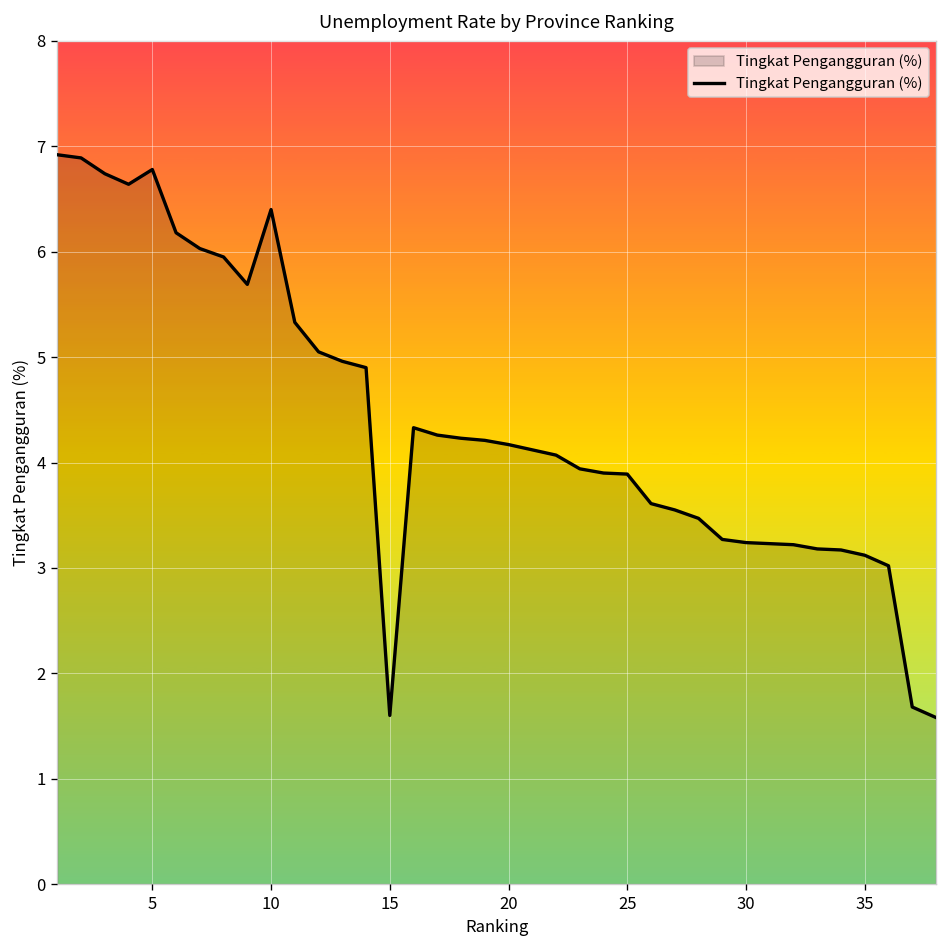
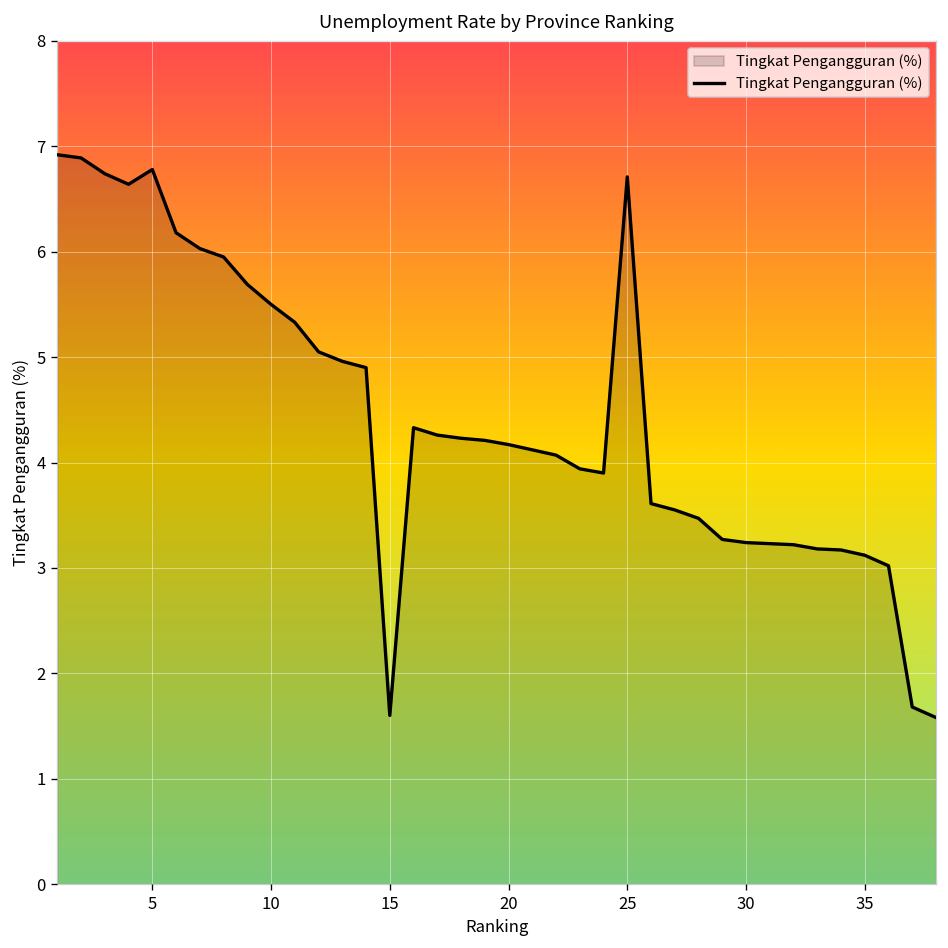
  {
    "5": 6.8,
-   "10": 6.4,
+   "10": 5.5,
    "15": 1.6,
    "20": 4.2,
-   "25": 3.9,
+   "25": 6.7,
    "30": 3.2,
    "35": 3.1
  }
